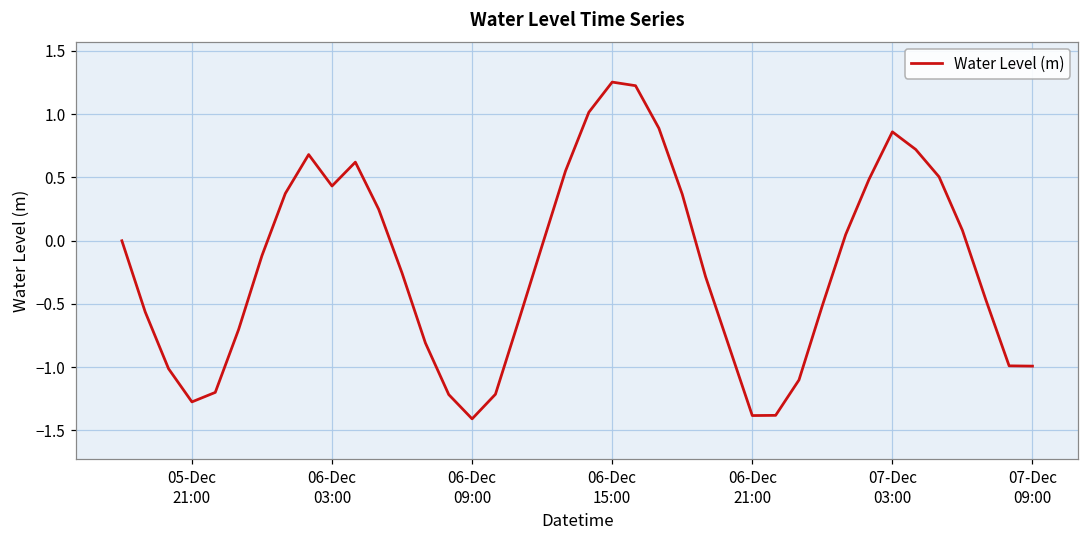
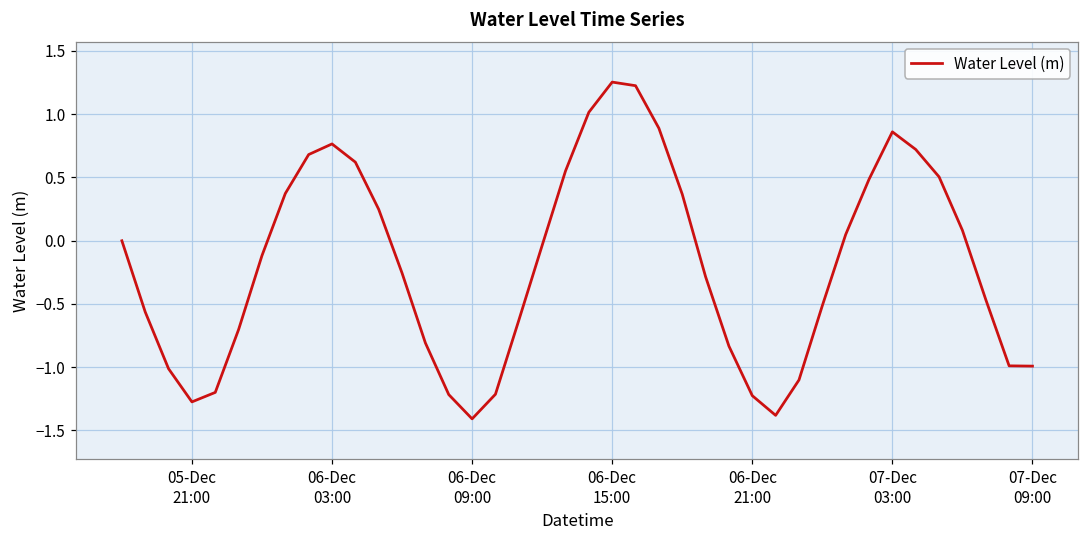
  {
    "05-Dec 21:00": -1.27,
-   "06-Dec 03:00": 0.43,
+   "06-Dec 03:00": 0.76,
    "06-Dec 09:00": -1.41,
    "06-Dec 15:00": 1.25,
-   "06-Dec 21:00": -1.38,
+   "06-Dec 21:00": -1.23,
    "07-Dec 03:00": 0.86,
    "07-Dec 09:00": -0.99
  }
